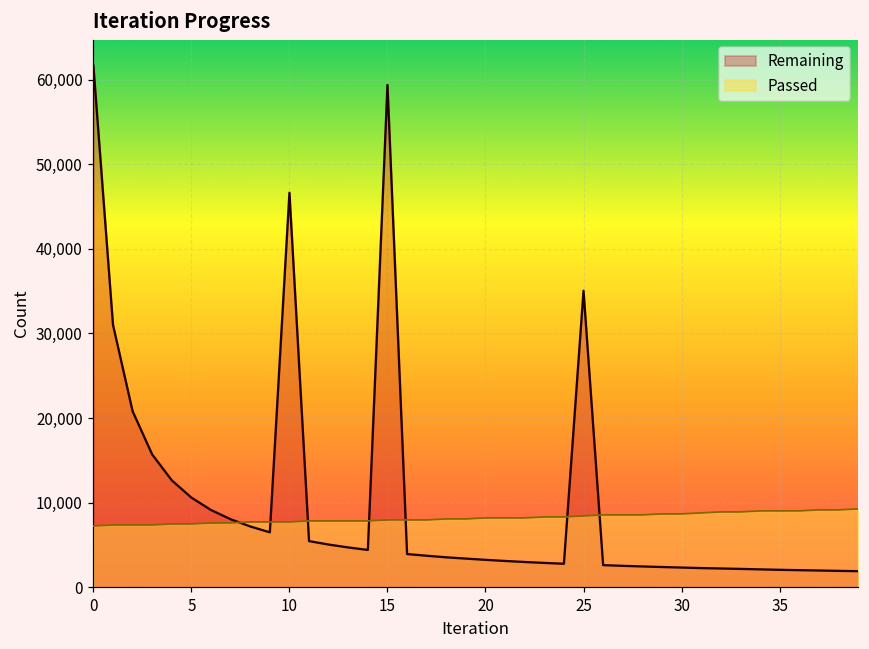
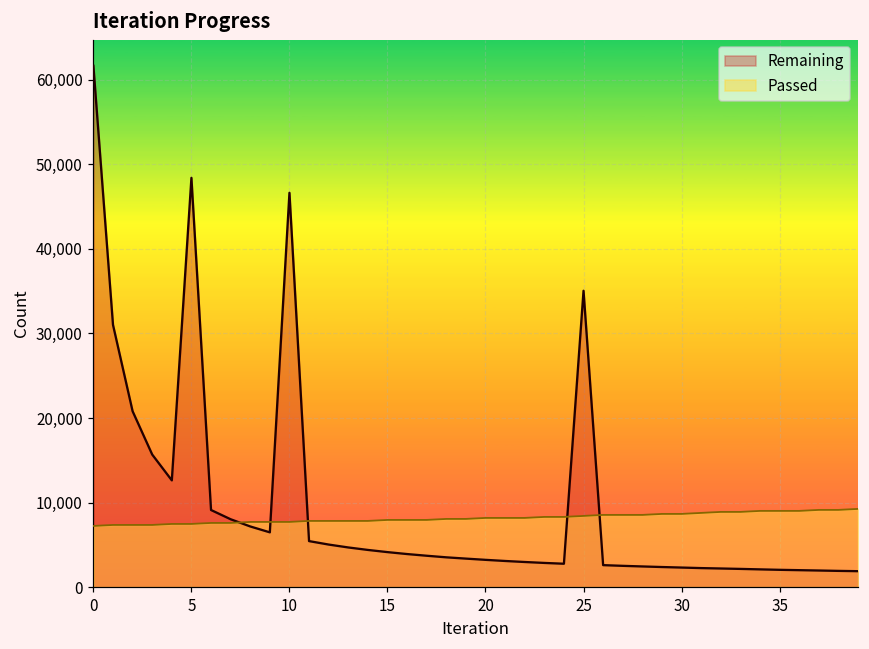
  {
    "Remaining": {
      "0": "62,000",
-     "5": "11,000",
+     "5": "48,000",
      "10": "47,000",
-     "15": "59,000",
+     "15": "4,000",
      "20": "3,000",
      "25": "35,000",
      "30": "2,000",
      "35": "2,000"
    },
    "Passed": {
      "0": "7,000",
      "5": "7,000",
      "10": "8,000",
      "15": "8,000",
      "20": "8,000",
      "25": "8,000",
      "30": "9,000",
      "35": "9,000"
    }
  }
